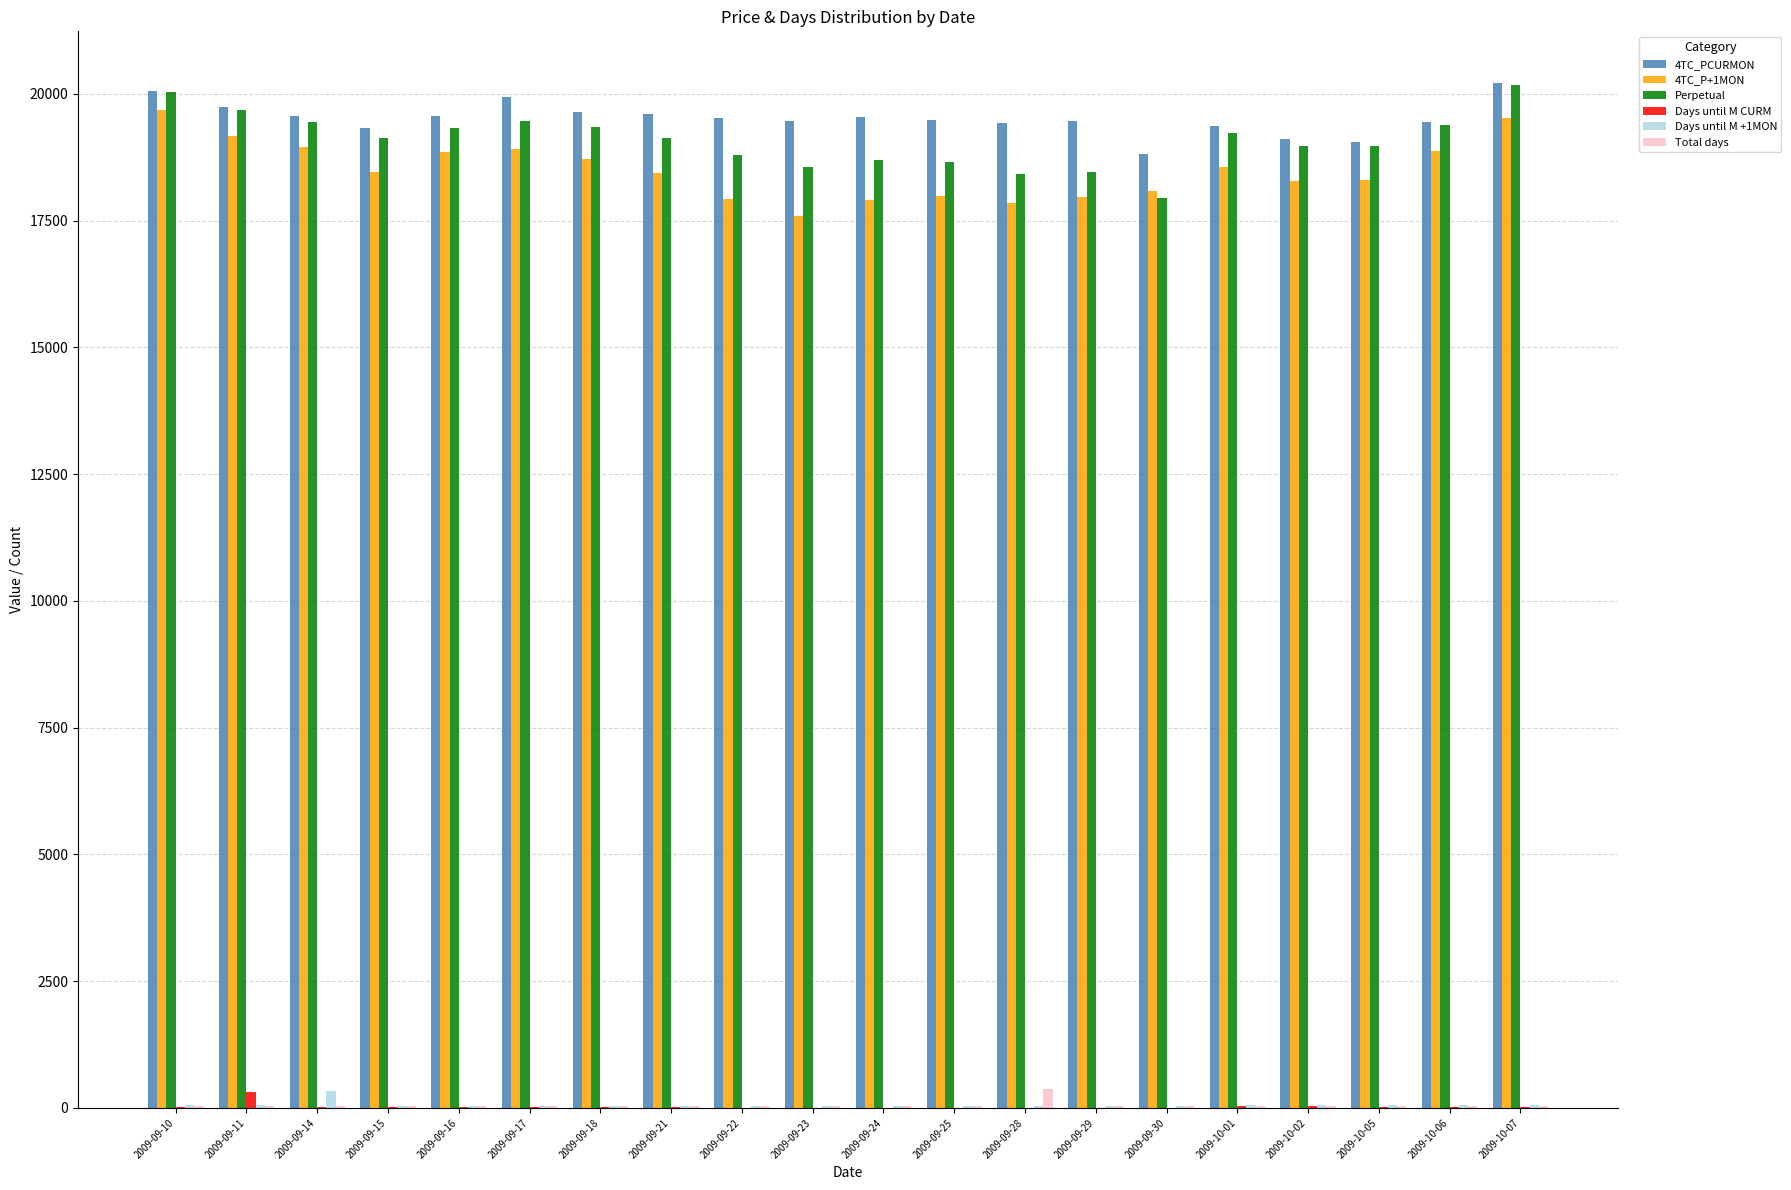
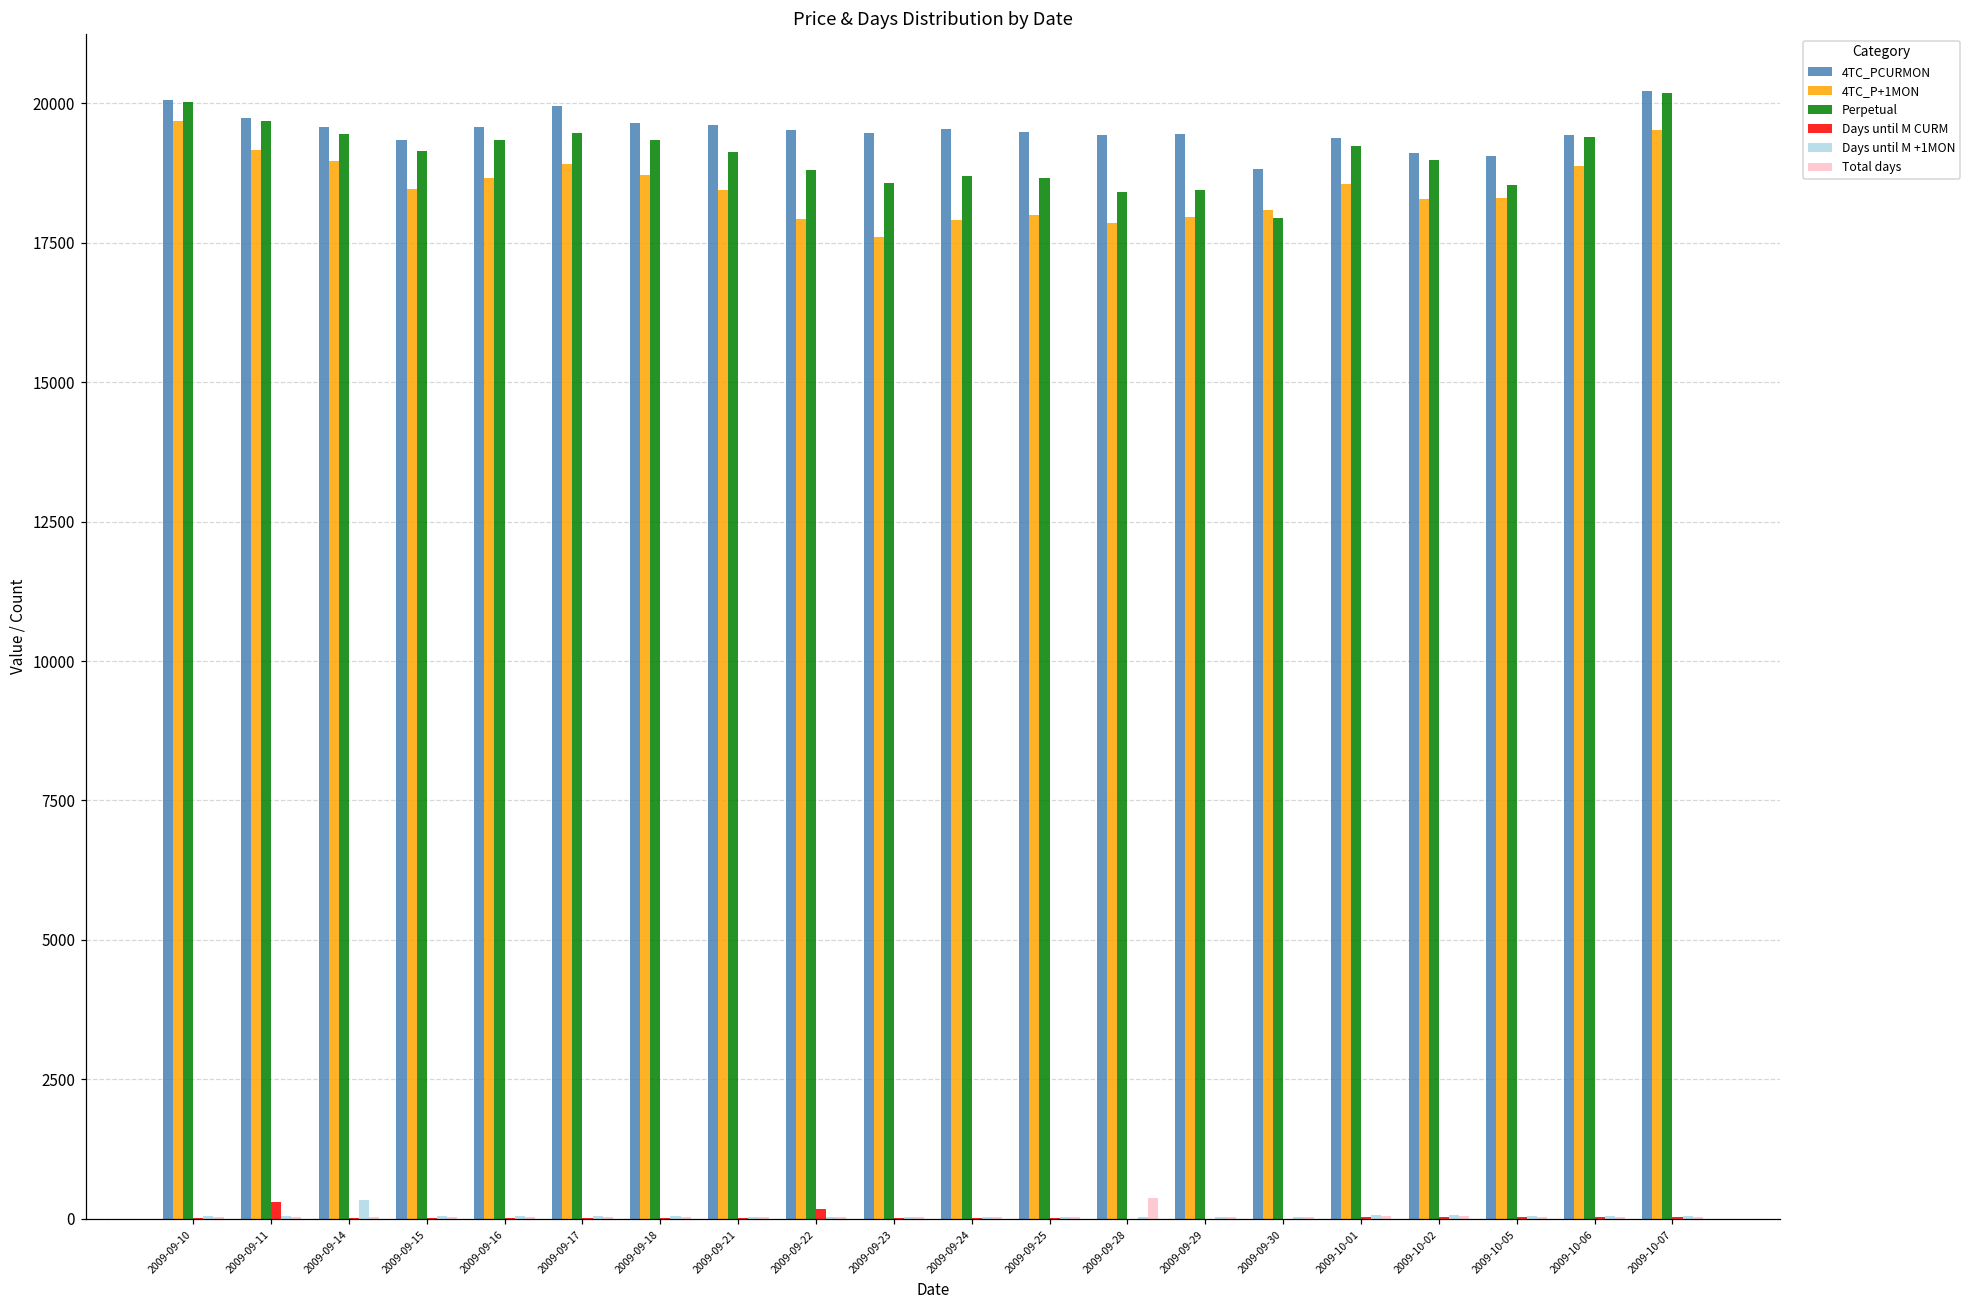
  {
    "4TC_PCURMON": {
      "2009-09-10": 20100,
      "2009-09-11": 19700,
      "2009-09-14": 19600,
      "2009-09-15": 19300,
      "2009-09-16": 19600,
      "2009-09-17": 19900,
      "2009-09-18": 19700,
      "2009-09-21": 19600,
      "2009-09-22": 19500,
      "2009-09-23": 19500,
      "2009-09-24": 19500,
      "2009-09-25": 19500,
      "2009-09-28": 19400,
      "2009-09-29": 19500,
      "2009-09-30": 18800,
      "2009-10-01": 19400,
      "2009-10-02": 19100,
      "2009-10-05": 19100,
      "2009-10-06": 19400,
      "2009-10-07": 20200
    },
    "4TC_P+1MON": {
      "2009-09-10": 19700,
      "2009-09-11": 19200,
      "2009-09-14": 19000,
      "2009-09-15": 18500,
-     "2009-09-16": 18900,
+     "2009-09-16": 18700,
      "2009-09-17": 18900,
      "2009-09-18": 18700,
      "2009-09-21": 18400,
      "2009-09-22": 17900,
      "2009-09-23": 17600,
      "2009-09-24": 17900,
      "2009-09-25": 18000,
      "2009-09-28": 17900,
      "2009-09-29": 18000,
      "2009-09-30": 18100,
      "2009-10-01": 18600,
      "2009-10-02": 18300,
      "2009-10-05": 18300,
      "2009-10-06": 18900,
      "2009-10-07": 19500
    },
    "Perpetual": {
      "2009-09-10": 20000,
      "2009-09-11": 19700,
      "2009-09-14": 19500,
      "2009-09-15": 19100,
      "2009-09-16": 19300,
      "2009-09-17": 19500,
      "2009-09-18": 19300,
      "2009-09-21": 19100,
      "2009-09-22": 18800,
      "2009-09-23": 18600,
      "2009-09-24": 18700,
      "2009-09-25": 18700,
      "2009-09-28": 18400,
      "2009-09-29": 18500,
      "2009-09-30": 17900,
      "2009-10-01": 19200,
      "2009-10-02": 19000,
-     "2009-10-05": 19000,
+     "2009-10-05": 18500,
      "2009-10-06": 19400,
      "2009-10-07": 20200
    },
    "Days until M CURM": {
      "2009-09-11": 300,
-     "2009-09-22": 0,
+     "2009-09-22": 200,
      "2009-09-30": 0
    },
    "Days until M +1MON": {
      "2009-09-10": 100,
      "2009-09-11": 100,
      "2009-09-14": 300,
      "2009-10-01": 100,
      "2009-10-02": 100,
      "2009-10-05": 100,
      "2009-10-06": 100,
      "2009-10-07": 100
    },
    "Total days": {
      "2009-09-28": 400
    }
  }
